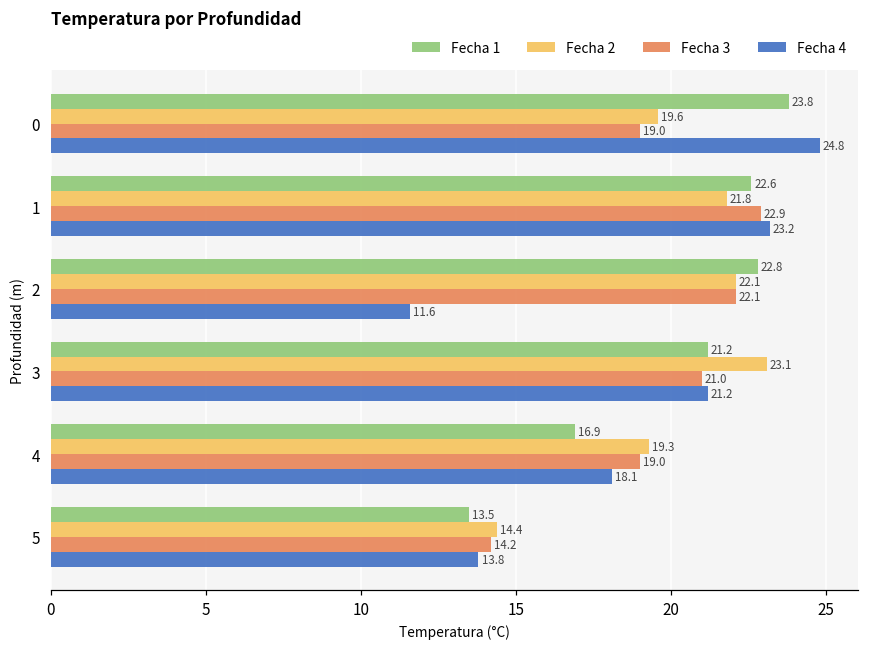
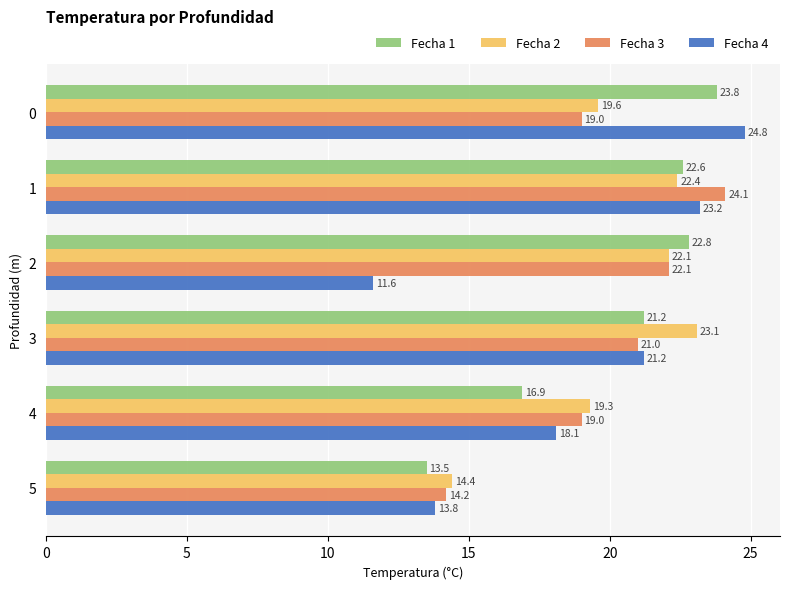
  {
    "Fecha 1": {
      "0": 23.8,
      "1": 22.6,
      "2": 22.8,
      "3": 21.2,
      "4": 16.9,
      "5": 13.5
    },
    "Fecha 2": {
      "0": 19.6,
-     "1": 21.8,
+     "1": 22.4,
      "2": 22.1,
      "3": 23.1,
      "4": 19.3,
      "5": 14.4
    },
    "Fecha 3": {
      "0": 19.0,
-     "1": 22.9,
+     "1": 24.1,
      "2": 22.1,
      "3": 21.0,
      "4": 19.0,
      "5": 14.2
    },
    "Fecha 4": {
      "0": 24.8,
      "1": 23.2,
      "2": 11.6,
      "3": 21.2,
      "4": 18.1,
      "5": 13.8
    }
  }
